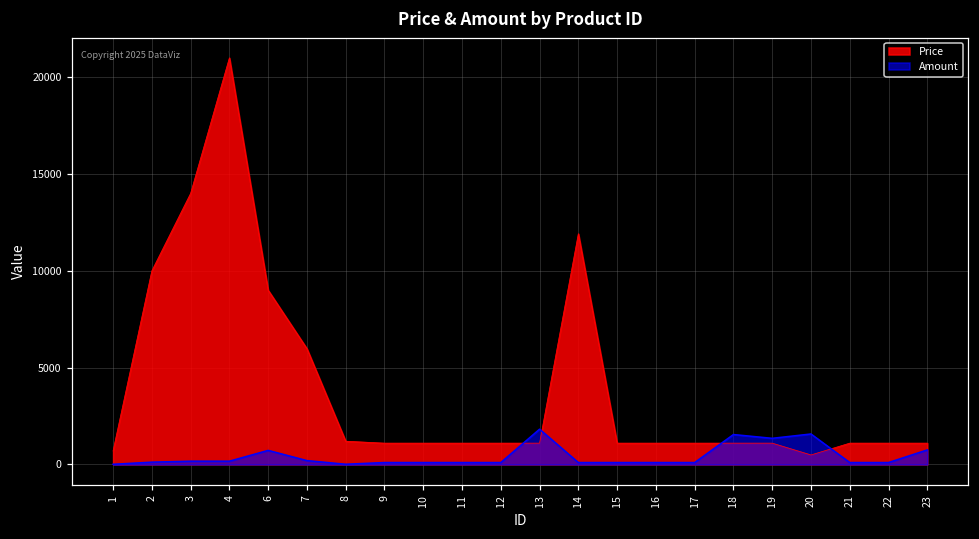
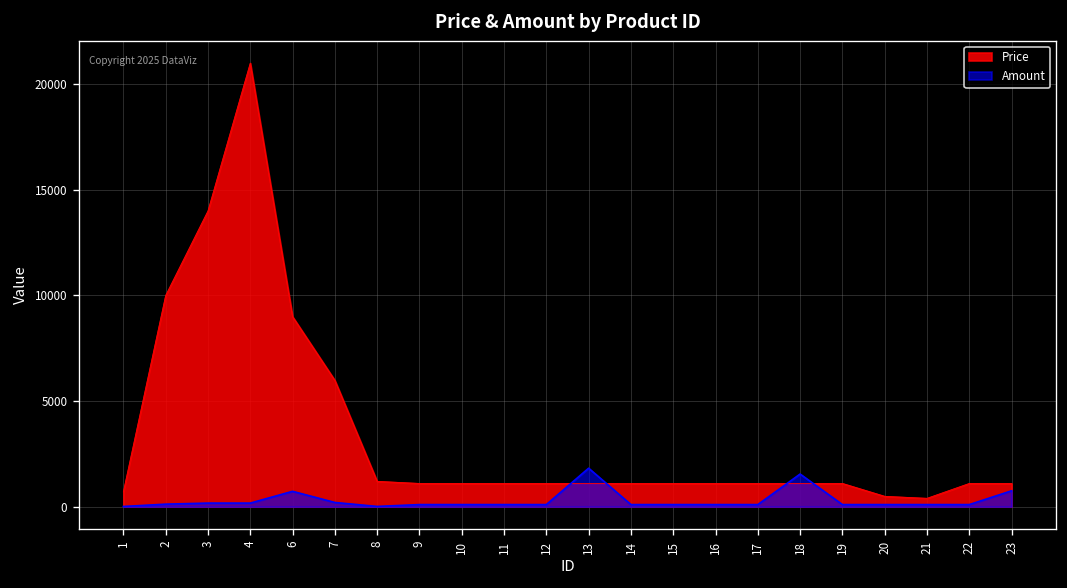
  {
    "Price": {
      "1": 700,
      "2": 10000,
      "3": 14000,
      "4": 21000,
      "6": 9000,
      "7": 6000,
      "8": 1200,
      "9": 1100,
      "10": 1100,
      "11": 1100,
      "12": 1100,
      "13": 1100,
-     "14": 11900,
+     "14": 1100,
      "15": 1100,
      "16": 1100,
      "17": 1100,
      "18": 1100,
      "19": 1100,
      "20": 500,
-     "21": 1100,
+     "21": 400,
      "22": 1100,
      "23": 1100
    },
    "Amount": {
      "1": 0,
      "2": 100,
      "3": 200,
      "4": 200,
      "6": 700,
      "7": 200,
      "8": 0,
      "9": 100,
      "10": 100,
      "11": 100,
      "12": 100,
      "13": 1800,
      "14": 100,
      "15": 100,
      "16": 100,
      "17": 100,
      "18": 1500,
-     "19": 1400,
-     "20": 1600,
+     "19": 100,
+     "20": 100,
      "21": 100,
      "22": 100,
      "23": 800
    }
  }
